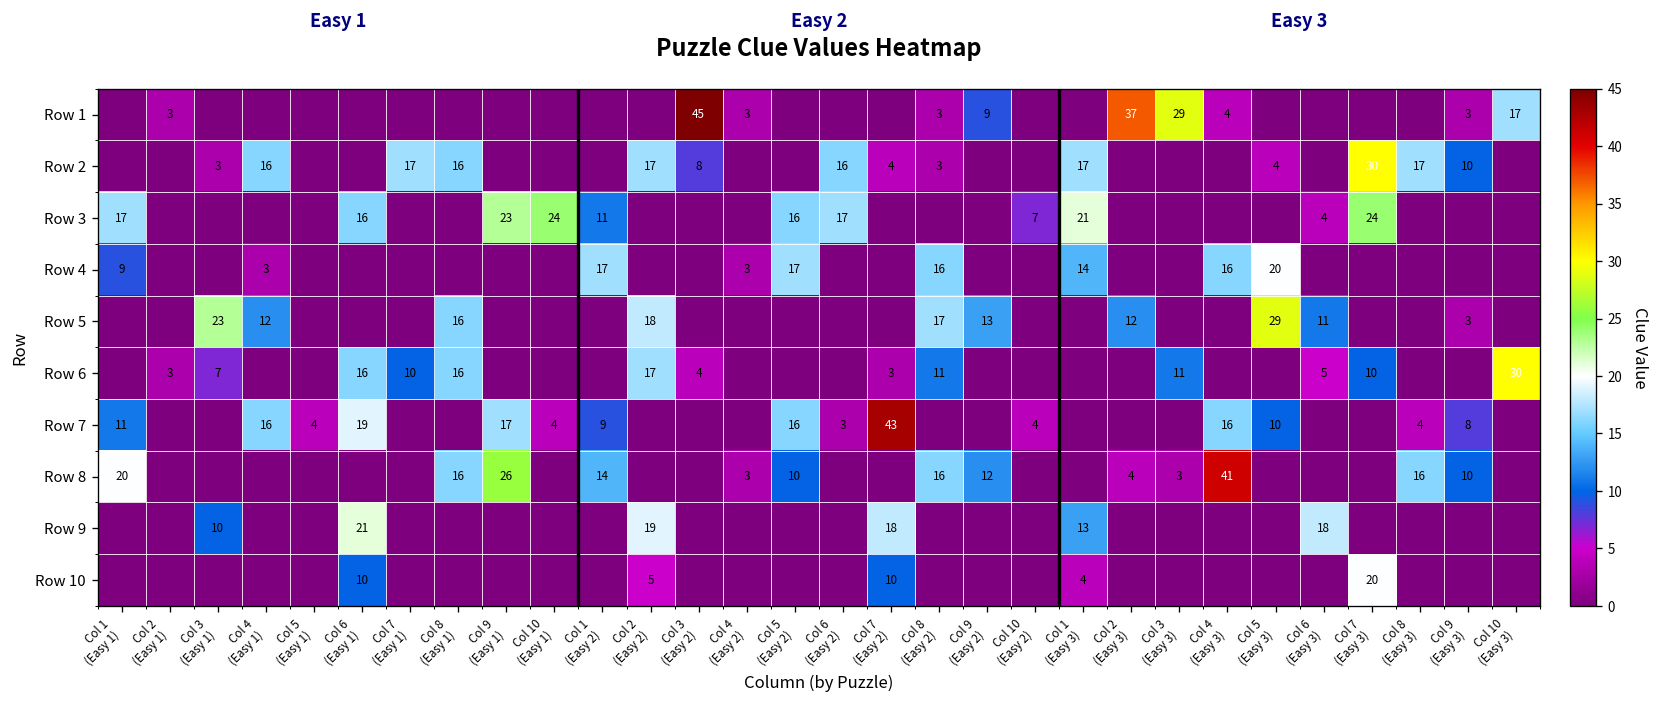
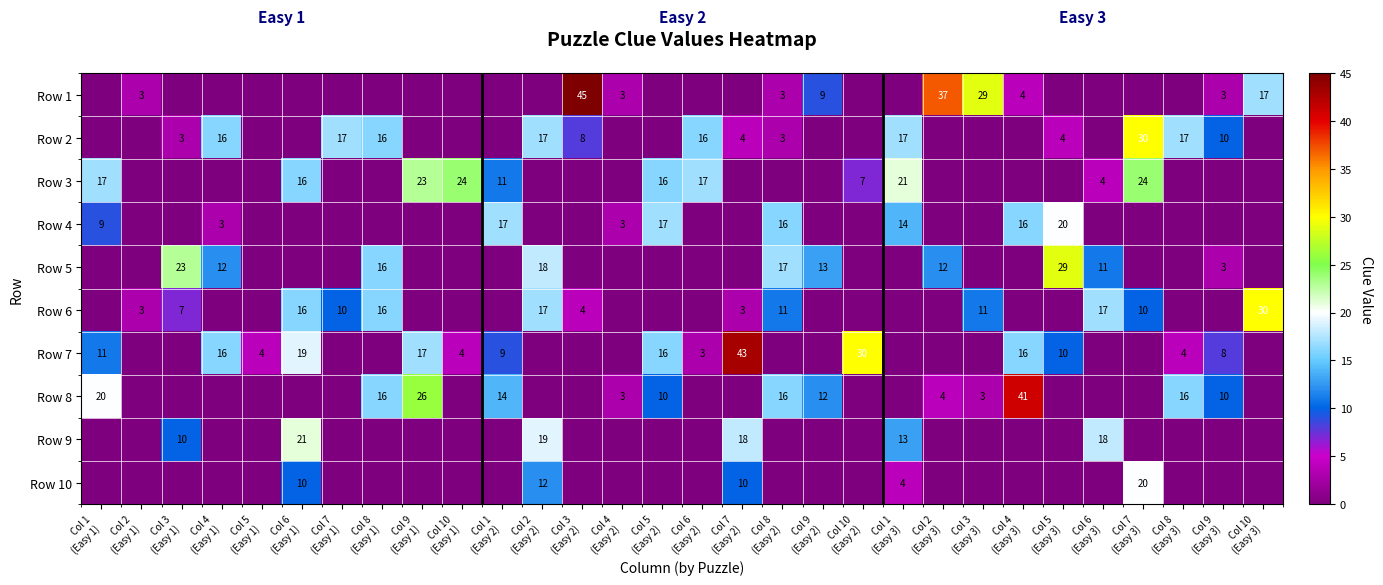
  {
    "Row 1": {
      "Col 2 (Easy 1)": 3,
      "Col 3 (Easy 2)": 45,
      "Col 4 (Easy 2)": 3,
      "Col 8 (Easy 2)": 3,
      "Col 9 (Easy 2)": 9,
      "Col 2 (Easy 3)": 37,
      "Col 3 (Easy 3)": 29,
      "Col 4 (Easy 3)": 4,
      "Col 9 (Easy 3)": 3,
      "Col 10 (Easy 3)": 17
    },
    "Row 2": {
      "Col 3 (Easy 1)": 3,
      "Col 4 (Easy 1)": 16,
      "Col 7 (Easy 1)": 17,
      "Col 8 (Easy 1)": 16,
      "Col 2 (Easy 2)": 17,
      "Col 3 (Easy 2)": 8,
      "Col 6 (Easy 2)": 16,
      "Col 7 (Easy 2)": 4,
      "Col 8 (Easy 2)": 3,
      "Col 1 (Easy 3)": 17,
      "Col 5 (Easy 3)": 4,
      "Col 7 (Easy 3)": 30,
      "Col 8 (Easy 3)": 17,
      "Col 9 (Easy 3)": 10
    },
    "Row 3": {
      "Col 1 (Easy 1)": 17,
      "Col 6 (Easy 1)": 16,
      "Col 9 (Easy 1)": 23,
      "Col 10 (Easy 1)": 24,
      "Col 1 (Easy 2)": 11,
      "Col 5 (Easy 2)": 16,
      "Col 6 (Easy 2)": 17,
      "Col 10 (Easy 2)": 7,
      "Col 1 (Easy 3)": 21,
      "Col 6 (Easy 3)": 4,
      "Col 7 (Easy 3)": 24
    },
    "Row 4": {
      "Col 1 (Easy 1)": 9,
      "Col 4 (Easy 1)": 3,
      "Col 1 (Easy 2)": 17,
      "Col 4 (Easy 2)": 3,
      "Col 5 (Easy 2)": 17,
      "Col 8 (Easy 2)": 16,
      "Col 1 (Easy 3)": 14,
      "Col 4 (Easy 3)": 16,
      "Col 5 (Easy 3)": 20
    },
    "Row 5": {
      "Col 3 (Easy 1)": 23,
      "Col 4 (Easy 1)": 12,
      "Col 8 (Easy 1)": 16,
      "Col 2 (Easy 2)": 18,
      "Col 8 (Easy 2)": 17,
      "Col 9 (Easy 2)": 13,
      "Col 2 (Easy 3)": 12,
      "Col 5 (Easy 3)": 29,
      "Col 6 (Easy 3)": 11,
      "Col 9 (Easy 3)": 3
    },
    "Row 6": {
      "Col 2 (Easy 1)": 3,
      "Col 3 (Easy 1)": 7,
      "Col 6 (Easy 1)": 16,
      "Col 7 (Easy 1)": 10,
      "Col 8 (Easy 1)": 16,
      "Col 2 (Easy 2)": 17,
      "Col 3 (Easy 2)": 4,
      "Col 7 (Easy 2)": 3,
      "Col 8 (Easy 2)": 11,
      "Col 3 (Easy 3)": 11,
-     "Col 6 (Easy 3)": 5,
+     "Col 6 (Easy 3)": 17,
      "Col 7 (Easy 3)": 10,
      "Col 10 (Easy 3)": 30
    },
    "Row 7": {
      "Col 1 (Easy 1)": 11,
      "Col 4 (Easy 1)": 16,
      "Col 5 (Easy 1)": 4,
      "Col 6 (Easy 1)": 19,
      "Col 9 (Easy 1)": 17,
      "Col 10 (Easy 1)": 4,
      "Col 1 (Easy 2)": 9,
      "Col 5 (Easy 2)": 16,
      "Col 6 (Easy 2)": 3,
      "Col 7 (Easy 2)": 43,
-     "Col 10 (Easy 2)": 4,
+     "Col 10 (Easy 2)": 30,
      "Col 4 (Easy 3)": 16,
      "Col 5 (Easy 3)": 10,
      "Col 8 (Easy 3)": 4,
      "Col 9 (Easy 3)": 8
    },
    "Row 8": {
      "Col 1 (Easy 1)": 20,
      "Col 8 (Easy 1)": 16,
      "Col 9 (Easy 1)": 26,
      "Col 1 (Easy 2)": 14,
      "Col 4 (Easy 2)": 3,
      "Col 5 (Easy 2)": 10,
      "Col 8 (Easy 2)": 16,
      "Col 9 (Easy 2)": 12,
      "Col 2 (Easy 3)": 4,
      "Col 3 (Easy 3)": 3,
      "Col 4 (Easy 3)": 41,
      "Col 8 (Easy 3)": 16,
      "Col 9 (Easy 3)": 10
    },
    "Row 9": {
      "Col 3 (Easy 1)": 10,
      "Col 6 (Easy 1)": 21,
      "Col 2 (Easy 2)": 19,
      "Col 7 (Easy 2)": 18,
      "Col 1 (Easy 3)": 13,
      "Col 6 (Easy 3)": 18
    },
    "Row 10": {
      "Col 6 (Easy 1)": 10,
-     "Col 2 (Easy 2)": 5,
+     "Col 2 (Easy 2)": 12,
      "Col 7 (Easy 2)": 10,
      "Col 1 (Easy 3)": 4,
      "Col 7 (Easy 3)": 20
    }
  }
